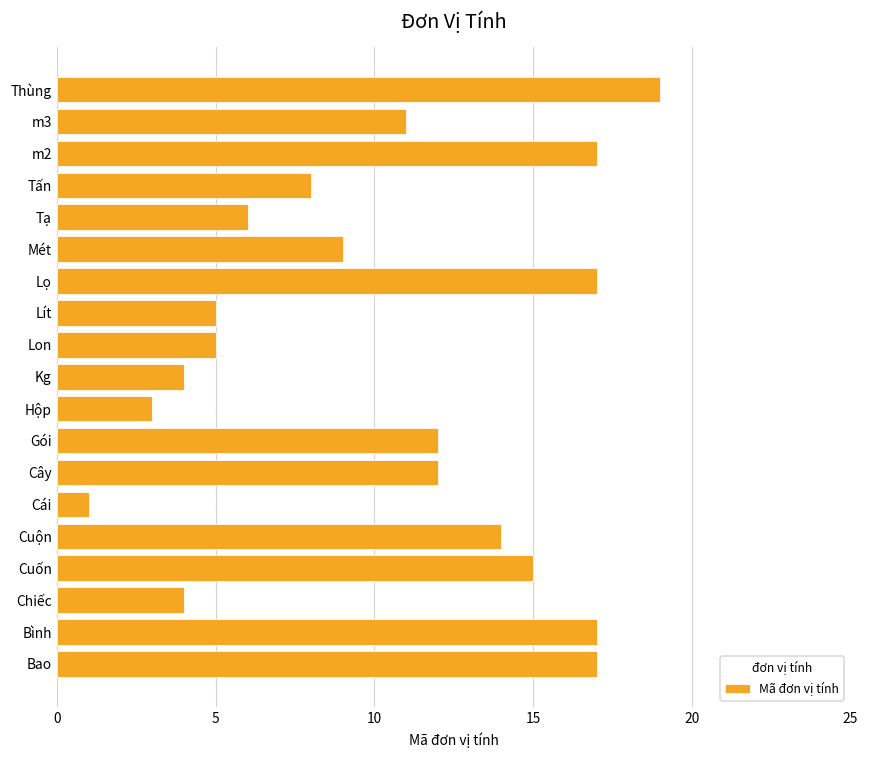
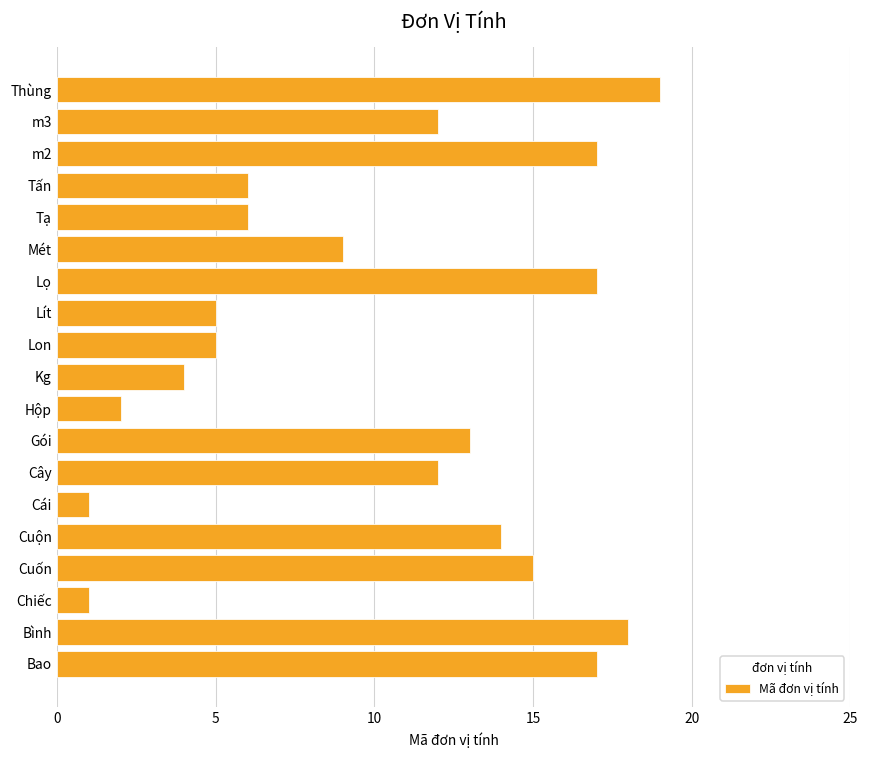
  {
    "Thùng": 19,
-   "m3": 11,
+   "m3": 12,
    "m2": 17,
-   "Tấn": 8,
+   "Tấn": 6,
    "Tạ": 6,
    "Mét": 9,
    "Lọ": 17,
    "Lít": 5,
    "Lon": 5,
    "Kg": 4,
-   "Hộp": 3,
-   "Gói": 12,
+   "Hộp": 2,
+   "Gói": 13,
    "Cây": 12,
    "Cái": 1,
    "Cuộn": 14,
    "Cuốn": 15,
-   "Chiếc": 4,
-   "Bình": 17,
+   "Chiếc": 1,
+   "Bình": 18,
    "Bao": 17
  }
